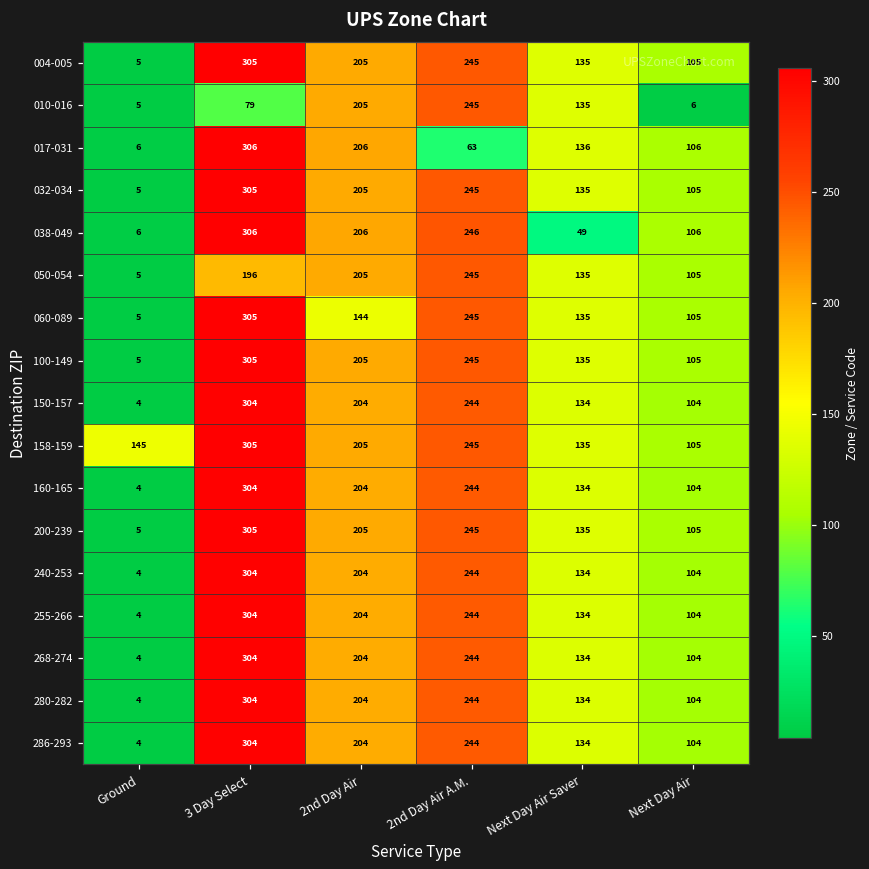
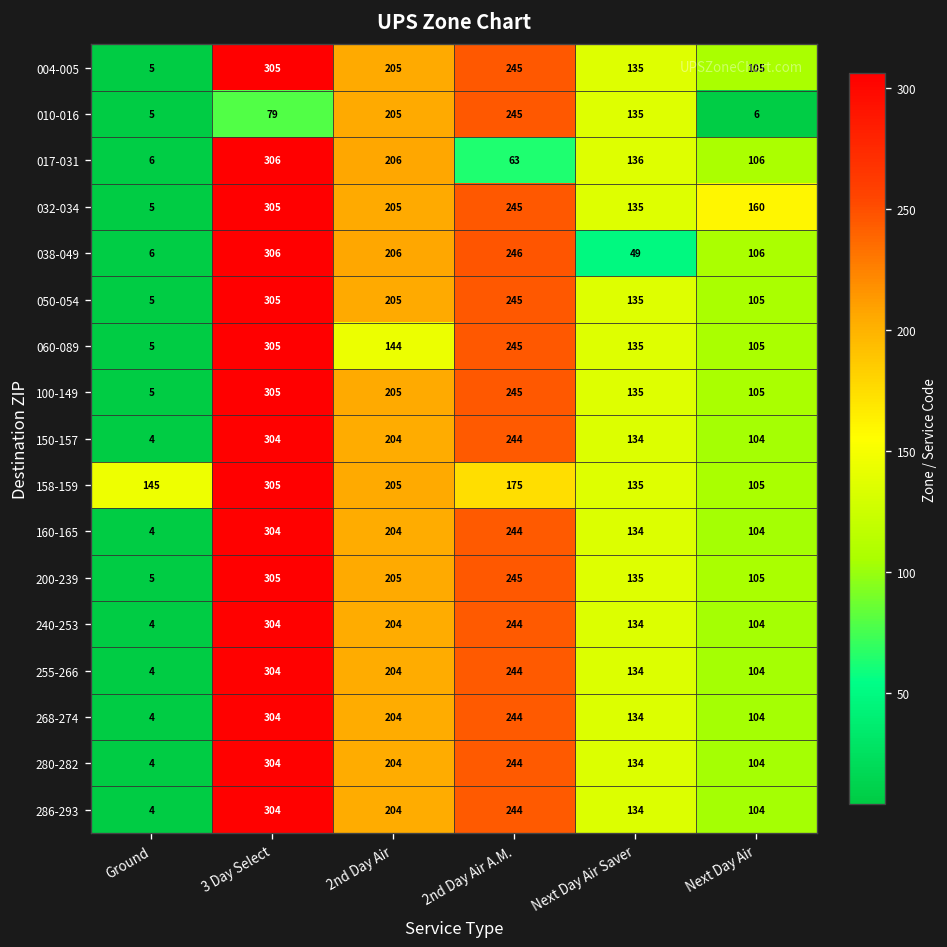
  {
    "004-005": {
      "Ground": 5,
      "3 Day Select": 305,
      "2nd Day Air": 205,
      "2nd Day Air A.M.": 245,
      "Next Day Air Saver": 135
    },
    "010-016": {
      "Ground": 5,
      "3 Day Select": 79,
      "2nd Day Air": 205,
      "2nd Day Air A.M.": 245,
      "Next Day Air Saver": 135,
      "Next Day Air": 6
    },
    "017-031": {
      "Ground": 6,
      "3 Day Select": 306,
      "2nd Day Air": 206,
      "2nd Day Air A.M.": 63,
      "Next Day Air Saver": 136,
      "Next Day Air": 106
    },
    "032-034": {
      "Ground": 5,
      "3 Day Select": 305,
      "2nd Day Air": 205,
      "2nd Day Air A.M.": 245,
      "Next Day Air Saver": 135,
-     "Next Day Air": 105
+     "Next Day Air": 160
    },
    "038-049": {
      "Ground": 6,
      "3 Day Select": 306,
      "2nd Day Air": 206,
      "2nd Day Air A.M.": 246,
      "Next Day Air Saver": 49,
      "Next Day Air": 106
    },
    "050-054": {
      "Ground": 5,
-     "3 Day Select": 196,
+     "3 Day Select": 305,
      "2nd Day Air": 205,
      "2nd Day Air A.M.": 245,
      "Next Day Air Saver": 135,
      "Next Day Air": 105
    },
    "060-089": {
      "Ground": 5,
      "3 Day Select": 305,
      "2nd Day Air": 144,
      "2nd Day Air A.M.": 245,
      "Next Day Air Saver": 135,
      "Next Day Air": 105
    },
    "100-149": {
      "Ground": 5,
      "3 Day Select": 305,
      "2nd Day Air": 205,
      "2nd Day Air A.M.": 245,
      "Next Day Air Saver": 135,
      "Next Day Air": 105
    },
    "150-157": {
      "Ground": 4,
      "3 Day Select": 304,
      "2nd Day Air": 204,
      "2nd Day Air A.M.": 244,
      "Next Day Air Saver": 134,
      "Next Day Air": 104
    },
    "158-159": {
      "Ground": 145,
      "3 Day Select": 305,
      "2nd Day Air": 205,
-     "2nd Day Air A.M.": 245,
+     "2nd Day Air A.M.": 175,
      "Next Day Air Saver": 135,
      "Next Day Air": 105
    },
    "160-165": {
      "Ground": 4,
      "3 Day Select": 304,
      "2nd Day Air": 204,
      "2nd Day Air A.M.": 244,
      "Next Day Air Saver": 134,
      "Next Day Air": 104
    },
    "200-239": {
      "Ground": 5,
      "3 Day Select": 305,
      "2nd Day Air": 205,
      "2nd Day Air A.M.": 245,
      "Next Day Air Saver": 135,
      "Next Day Air": 105
    },
    "240-253": {
      "Ground": 4,
      "3 Day Select": 304,
      "2nd Day Air": 204,
      "2nd Day Air A.M.": 244,
      "Next Day Air Saver": 134,
      "Next Day Air": 104
    },
    "255-266": {
      "Ground": 4,
      "3 Day Select": 304,
      "2nd Day Air": 204,
      "2nd Day Air A.M.": 244,
      "Next Day Air Saver": 134,
      "Next Day Air": 104
    },
    "268-274": {
      "Ground": 4,
      "3 Day Select": 304,
      "2nd Day Air": 204,
      "2nd Day Air A.M.": 244,
      "Next Day Air Saver": 134,
      "Next Day Air": 104
    },
    "280-282": {
      "Ground": 4,
      "3 Day Select": 304,
      "2nd Day Air": 204,
      "2nd Day Air A.M.": 244,
      "Next Day Air Saver": 134,
      "Next Day Air": 104
    },
    "286-293": {
      "Ground": 4,
      "3 Day Select": 304,
      "2nd Day Air": 204,
      "2nd Day Air A.M.": 244,
      "Next Day Air Saver": 134,
      "Next Day Air": 104
    }
  }
